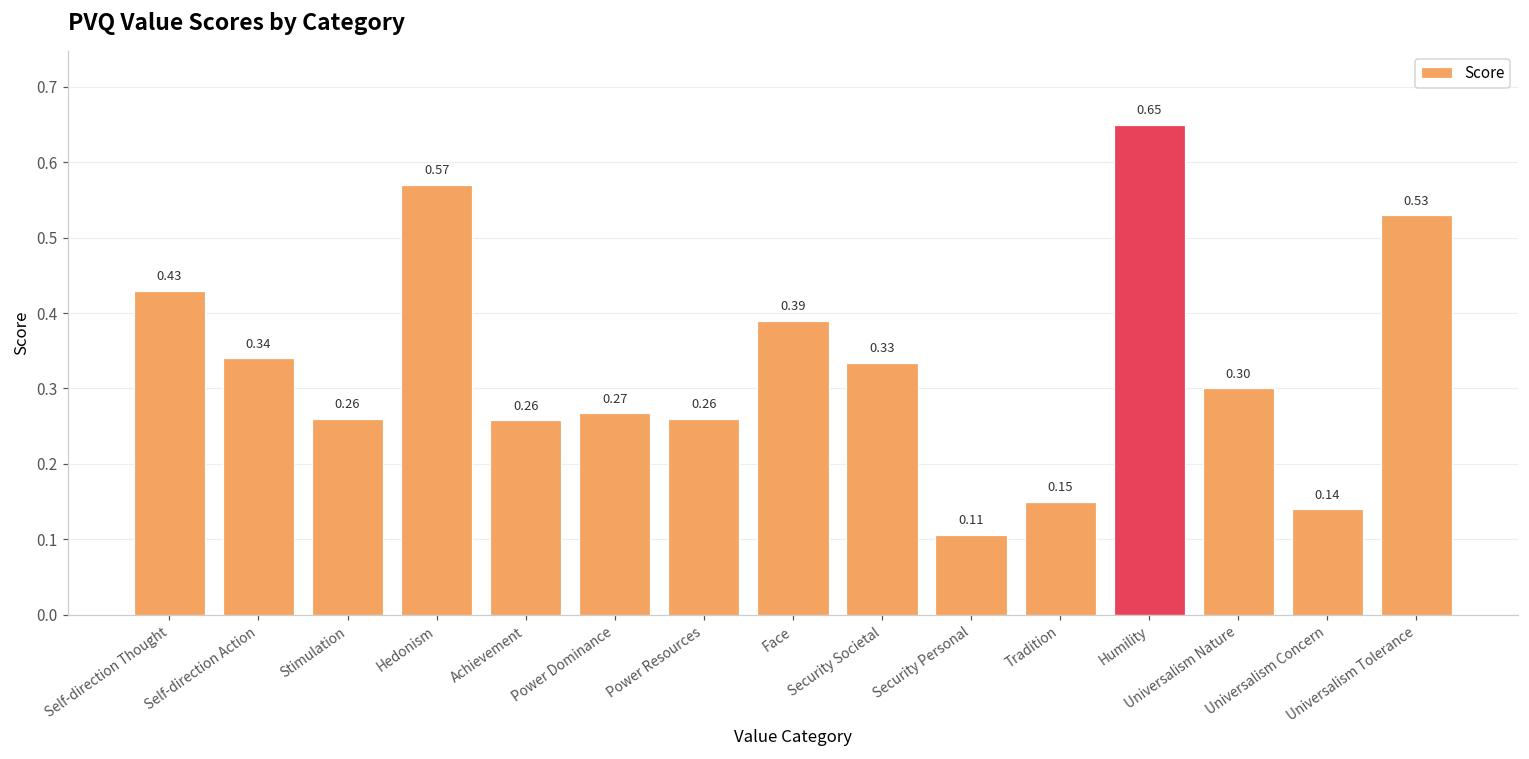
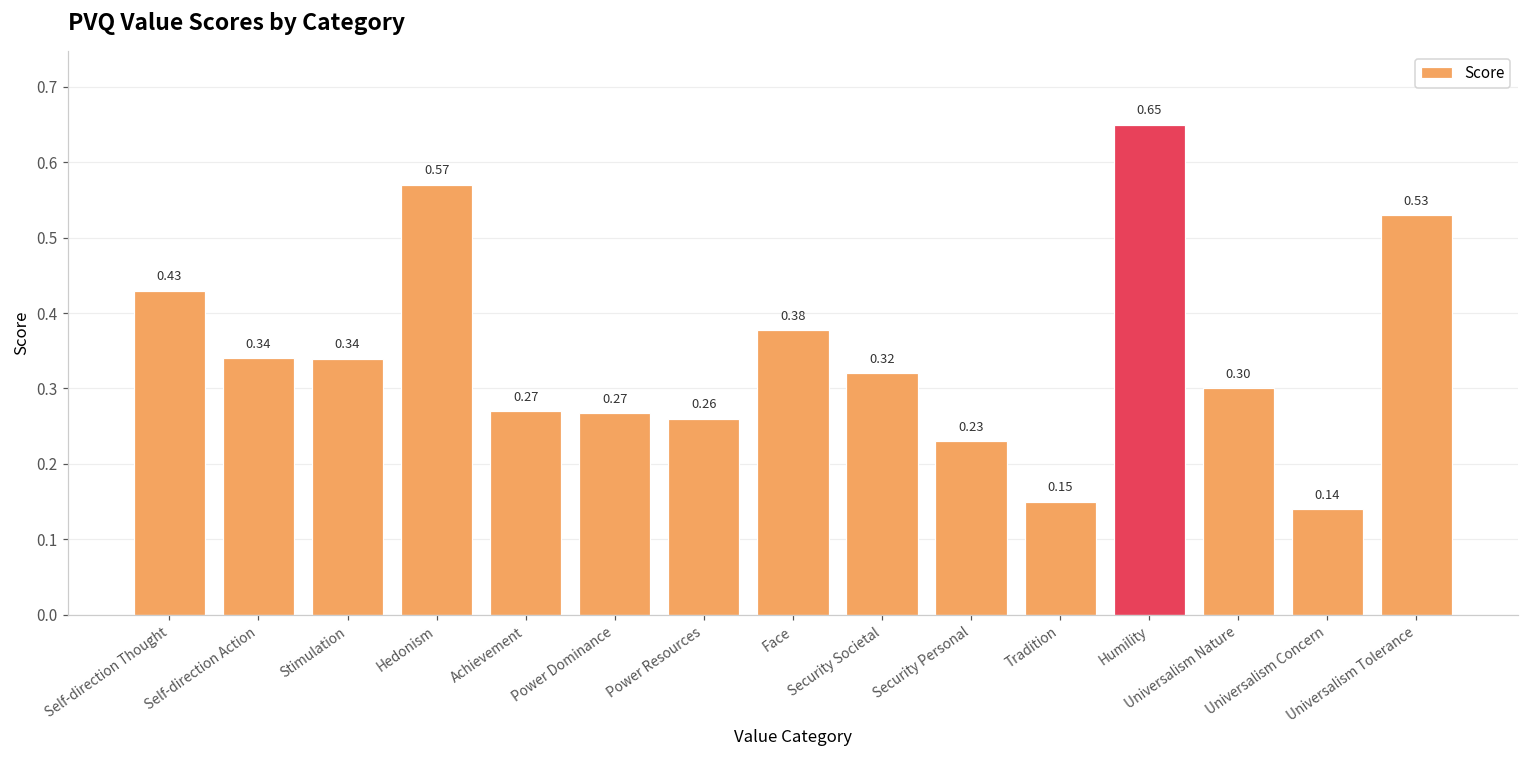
  {
    "Self-direction Thought": 0.43,
    "Self-direction Action": 0.34,
-   "Stimulation": 0.26,
+   "Stimulation": 0.34,
    "Hedonism": 0.57,
-   "Achievement": 0.26,
+   "Achievement": 0.27,
    "Power Dominance": 0.27,
    "Power Resources": 0.26,
-   "Face": 0.39,
-   "Security Societal": 0.33,
-   "Security Personal": 0.11,
+   "Face": 0.38,
+   "Security Societal": 0.32,
+   "Security Personal": 0.23,
    "Tradition": 0.15,
    "Humility": 0.65,
    "Universalism Nature": 0.30,
    "Universalism Concern": 0.14,
    "Universalism Tolerance": 0.53
  }
